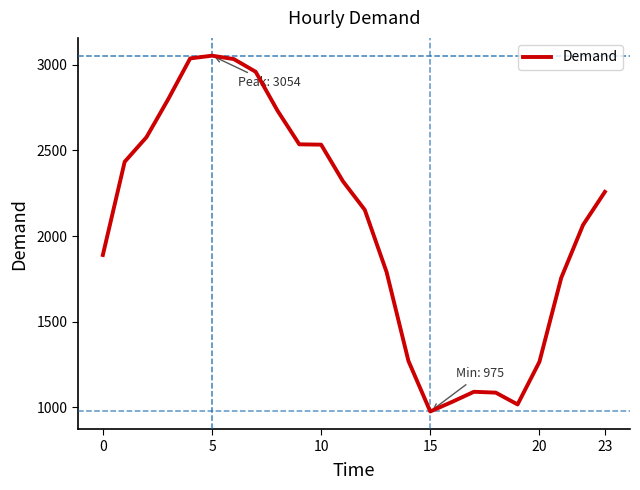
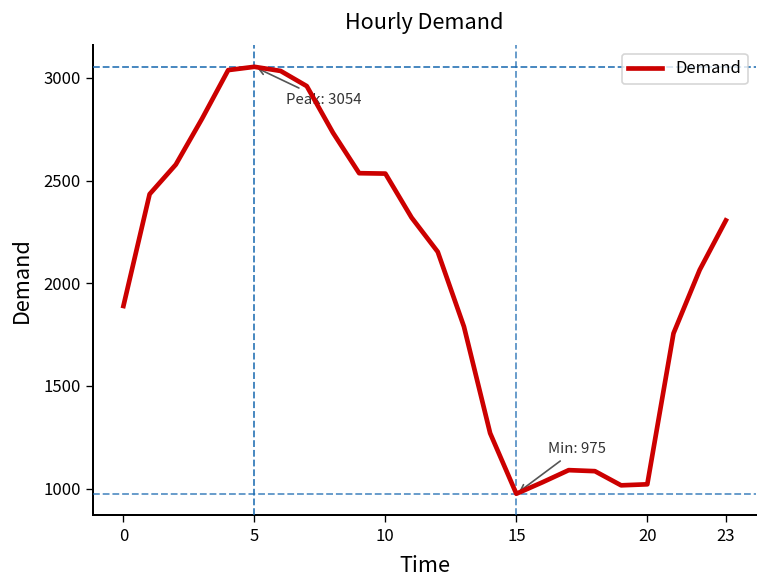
  {
    "0": 1890,
    "5": 3050,
    "10": 2530,
    "15": 980,
-   "20": 1270,
-   "23": 2260
+   "20": 1020,
+   "23": 2310
  }
